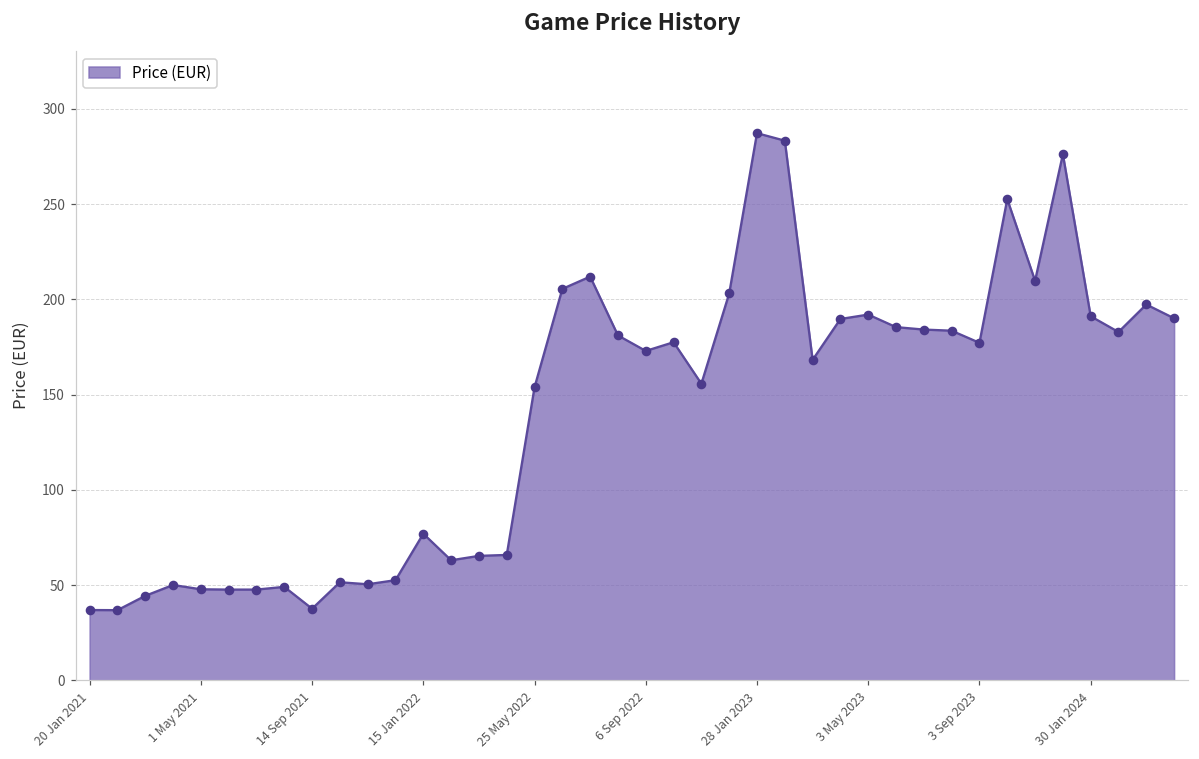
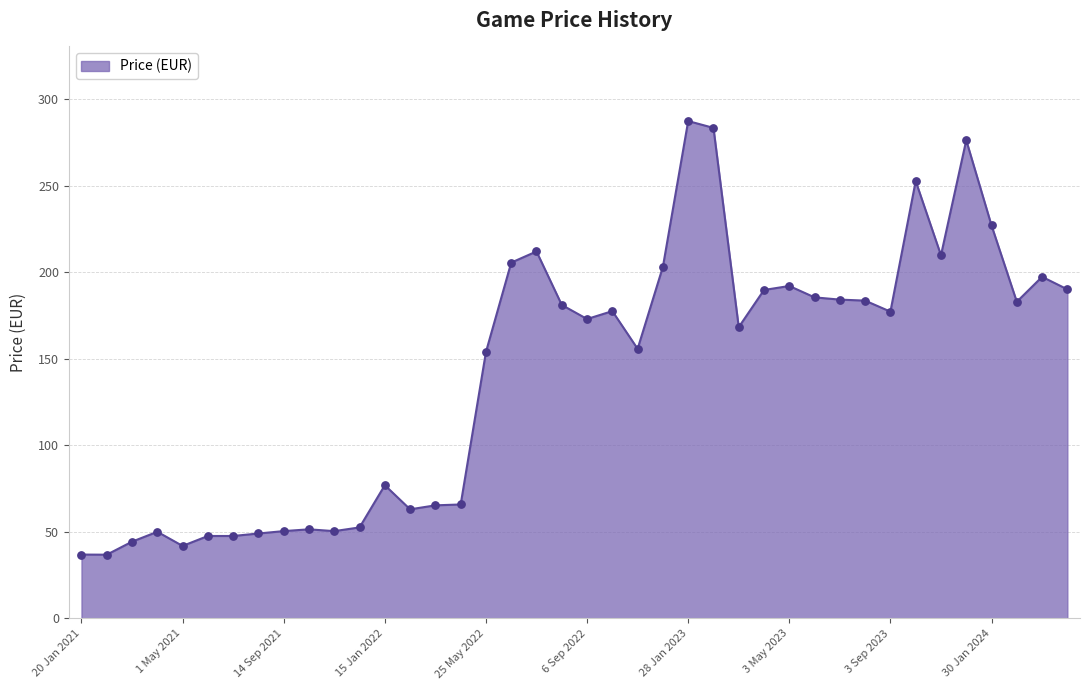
  {
    "20 Jan 2021": 37,
-   "1 May 2021": 48,
-   "14 Sep 2021": 38,
+   "1 May 2021": 42,
+   "14 Sep 2021": 50,
    "15 Jan 2022": 77,
    "25 May 2022": 154,
    "6 Sep 2022": 173,
    "28 Jan 2023": 287,
    "3 May 2023": 192,
    "3 Sep 2023": 177,
-   "30 Jan 2024": 191
+   "30 Jan 2024": 227
  }
